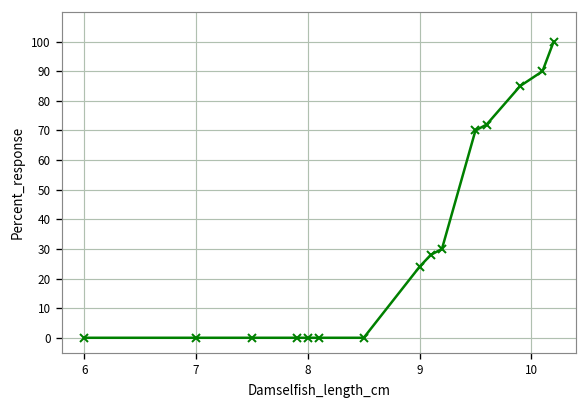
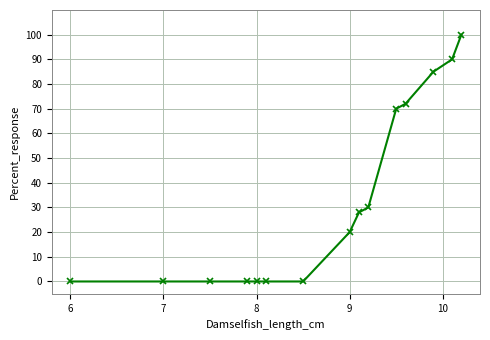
  {
    "6": 0,
    "7": 0,
    "8": 0,
-   "9": 24
+   "9": 20
  }
